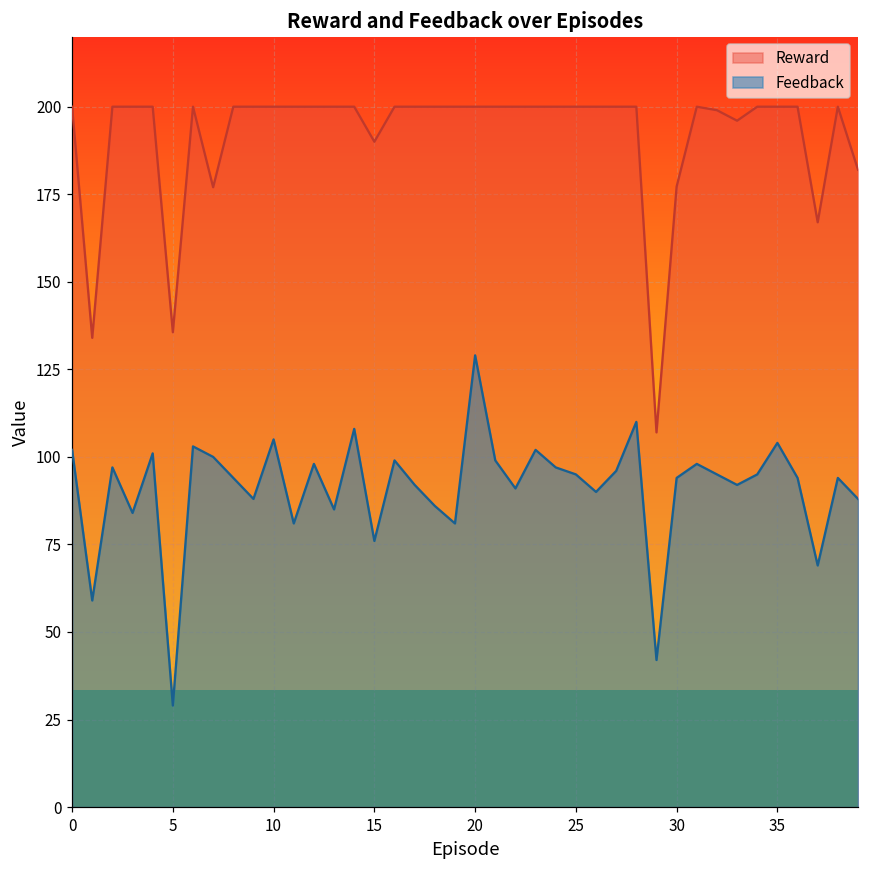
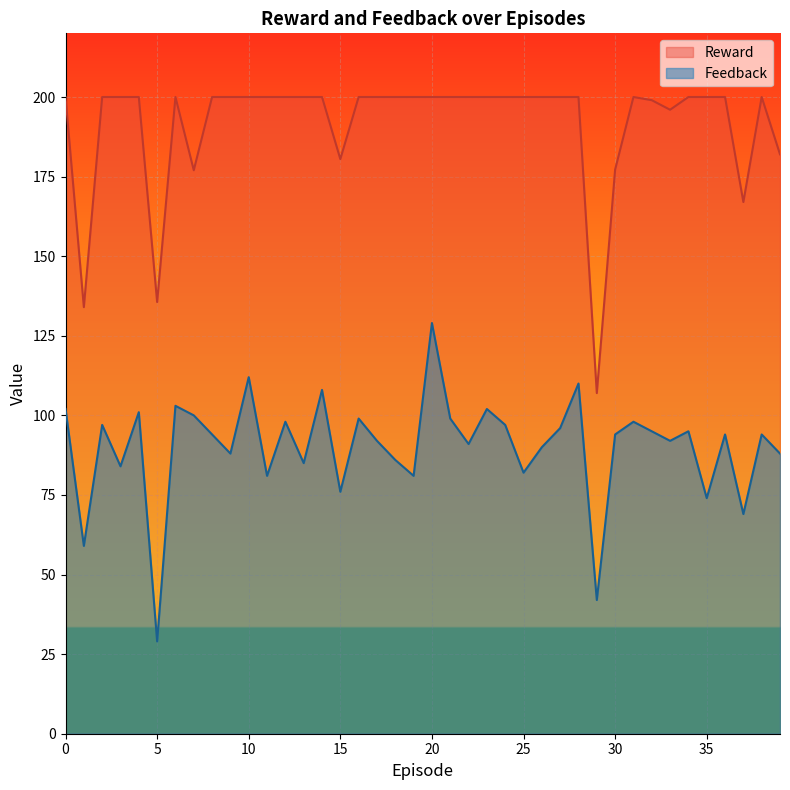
  {
    "Reward": {
      "0": 200,
      "5": 136,
      "10": 200,
-     "15": 190,
+     "15": 181,
      "20": 200,
      "25": 200,
      "30": 177,
      "35": 200
    },
    "Feedback": {
      "0": 102,
      "5": 29,
-     "10": 105,
+     "10": 112,
      "15": 76,
      "20": 129,
-     "25": 95,
+     "25": 82,
      "30": 94,
-     "35": 104
+     "35": 74
    }
  }
